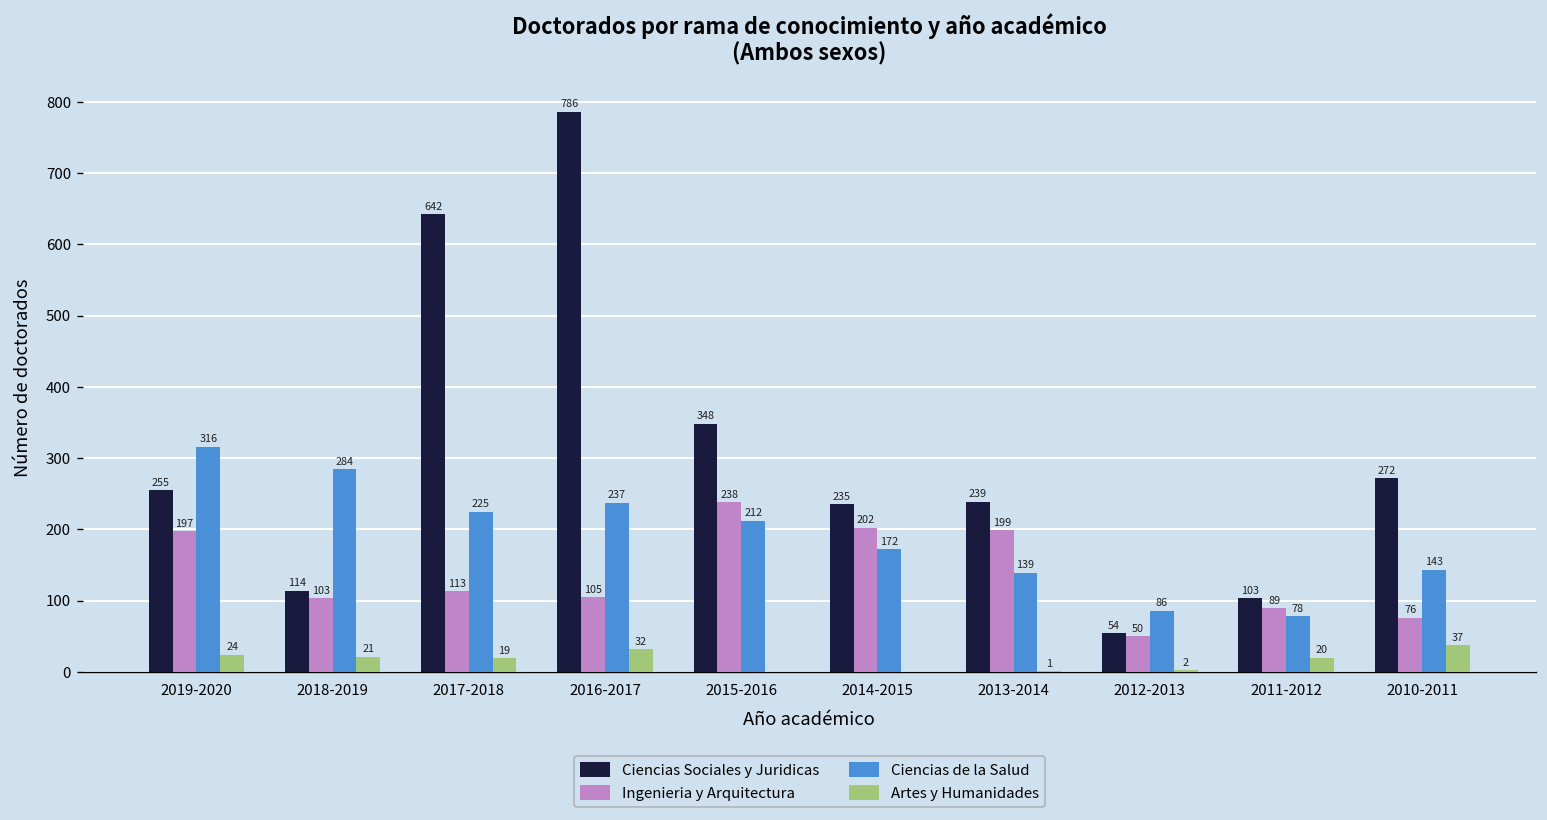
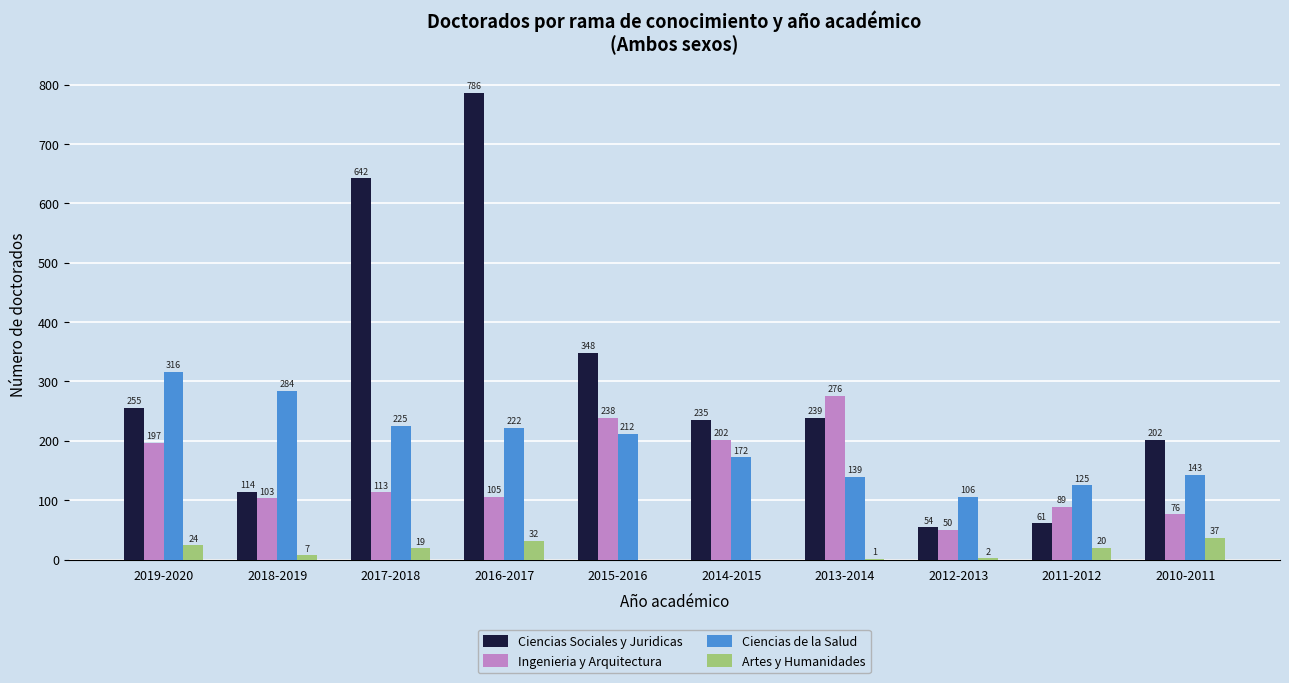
  {
    "Ciencias Sociales y Juridicas": {
      "2019-2020": 255,
      "2018-2019": 114,
      "2017-2018": 642,
      "2016-2017": 786,
      "2015-2016": 348,
      "2014-2015": 235,
      "2013-2014": 239,
      "2012-2013": 54,
-     "2011-2012": 103,
-     "2010-2011": 272
+     "2011-2012": 61,
+     "2010-2011": 202
    },
    "Ingenieria y Arquitectura": {
      "2019-2020": 197,
      "2018-2019": 103,
      "2017-2018": 113,
      "2016-2017": 105,
      "2015-2016": 238,
      "2014-2015": 202,
-     "2013-2014": 199,
+     "2013-2014": 276,
      "2012-2013": 50,
      "2011-2012": 89,
      "2010-2011": 76
    },
    "Ciencias de la Salud": {
      "2019-2020": 316,
      "2018-2019": 284,
      "2017-2018": 225,
-     "2016-2017": 237,
+     "2016-2017": 222,
      "2015-2016": 212,
      "2014-2015": 172,
      "2013-2014": 139,
-     "2012-2013": 86,
-     "2011-2012": 78,
+     "2012-2013": 106,
+     "2011-2012": 125,
      "2010-2011": 143
    },
    "Artes y Humanidades": {
      "2019-2020": 24,
-     "2018-2019": 21,
+     "2018-2019": 7,
      "2017-2018": 19,
      "2016-2017": 32,
      "2013-2014": 1,
      "2012-2013": 2,
      "2011-2012": 20,
      "2010-2011": 37
    }
  }
